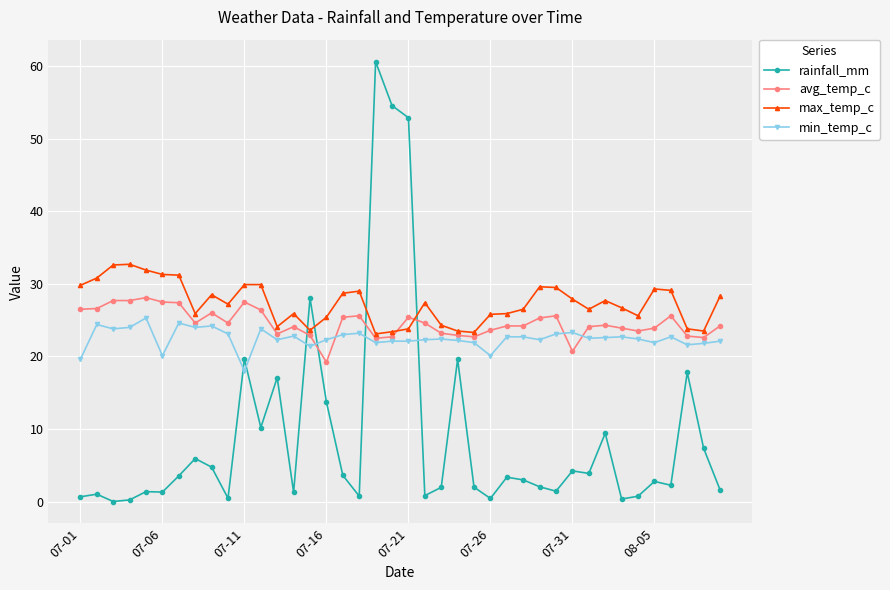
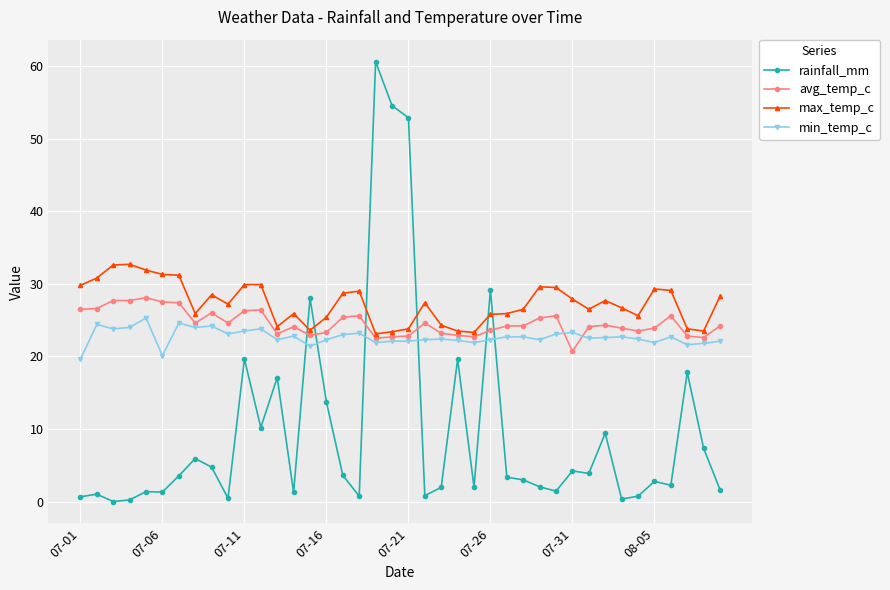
  {
    "rainfall_mm": {
      "07-01": 1,
      "07-06": 1,
      "07-11": 20,
      "07-16": 14,
      "07-21": 53,
-     "07-26": 0,
+     "07-26": 29,
      "07-31": 4,
      "08-05": 3
    },
    "avg_temp_c": {
      "07-01": 27,
      "07-06": 28,
-     "07-11": 28,
-     "07-16": 19,
-     "07-21": 25,
+     "07-11": 26,
+     "07-16": 23,
+     "07-21": 23,
      "07-26": 24,
      "07-31": 21,
      "08-05": 24
    },
    "max_temp_c": {
      "07-01": 30,
      "07-06": 31,
      "07-11": 30,
      "07-16": 25,
      "07-21": 24,
      "07-26": 26,
      "07-31": 28,
      "08-05": 29
    },
    "min_temp_c": {
      "07-01": 20,
      "07-06": 20,
-     "07-11": 18,
+     "07-11": 24,
      "07-16": 22,
      "07-21": 22,
-     "07-26": 20,
+     "07-26": 22,
      "07-31": 23,
      "08-05": 22
    }
  }
